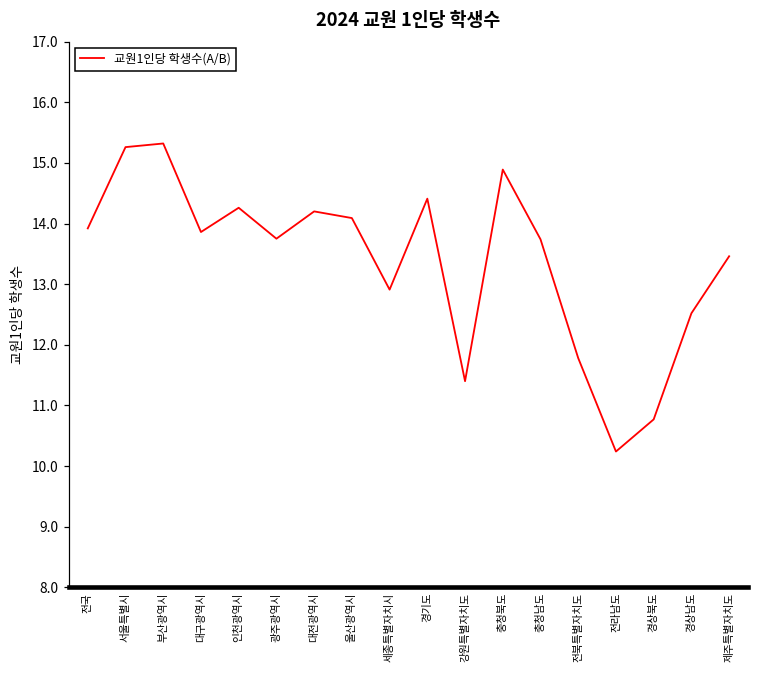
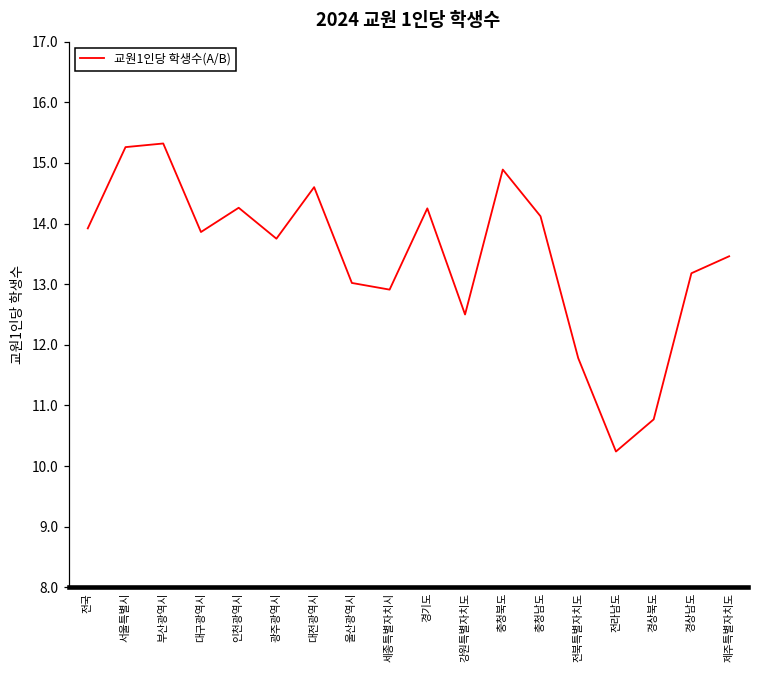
  {
    "전국": 13.9,
    "서울특별시": 15.3,
    "부산광역시": 15.3,
    "대구광역시": 13.9,
    "인천광역시": 14.3,
    "광주광역시": 13.8,
-   "대전광역시": 14.2,
-   "울산광역시": 14.1,
+   "대전광역시": 14.6,
+   "울산광역시": 13.0,
    "세종특별자치시": 12.9,
-   "경기도": 14.4,
-   "강원특별자치도": 11.4,
+   "경기도": 14.3,
+   "강원특별자치도": 12.5,
    "충청북도": 14.9,
-   "충청남도": 13.7,
+   "충청남도": 14.1,
    "전북특별자치도": 11.8,
    "전라남도": 10.2,
    "경상북도": 10.8,
-   "경상남도": 12.5,
+   "경상남도": 13.2,
    "제주특별자치도": 13.5
  }
